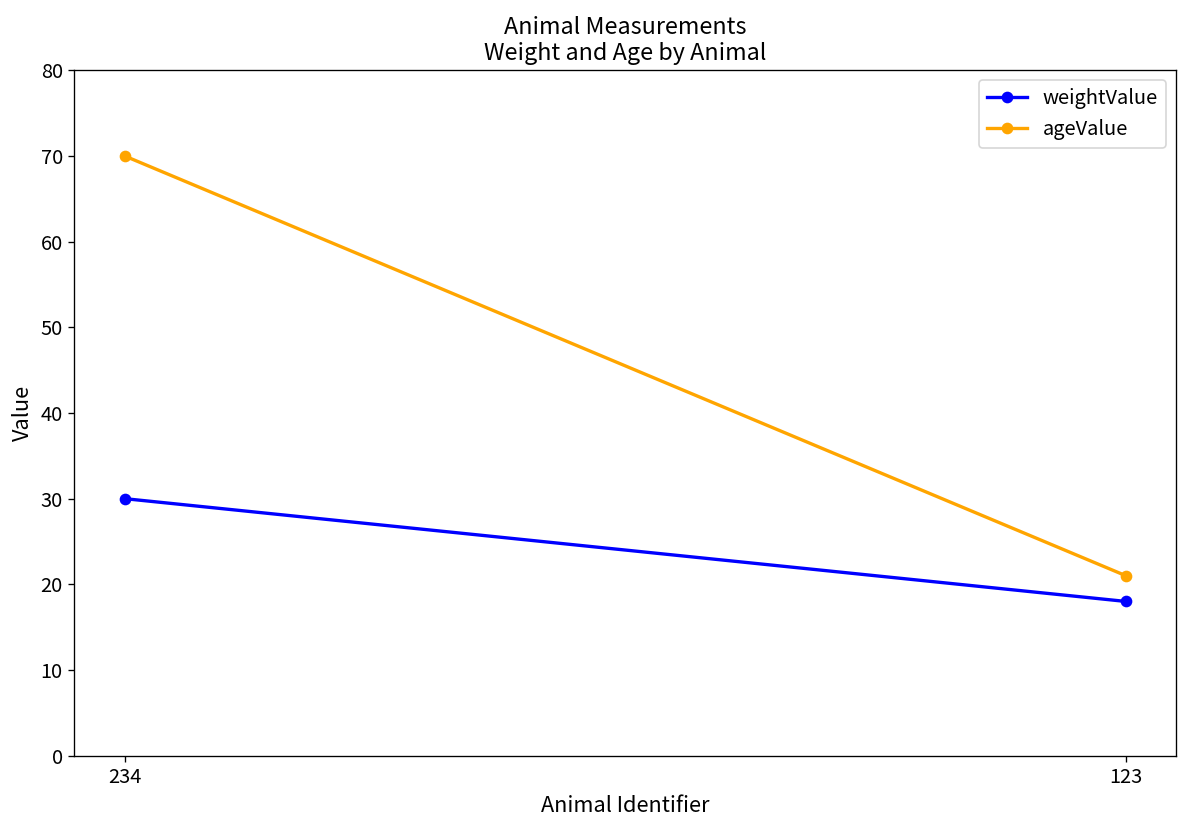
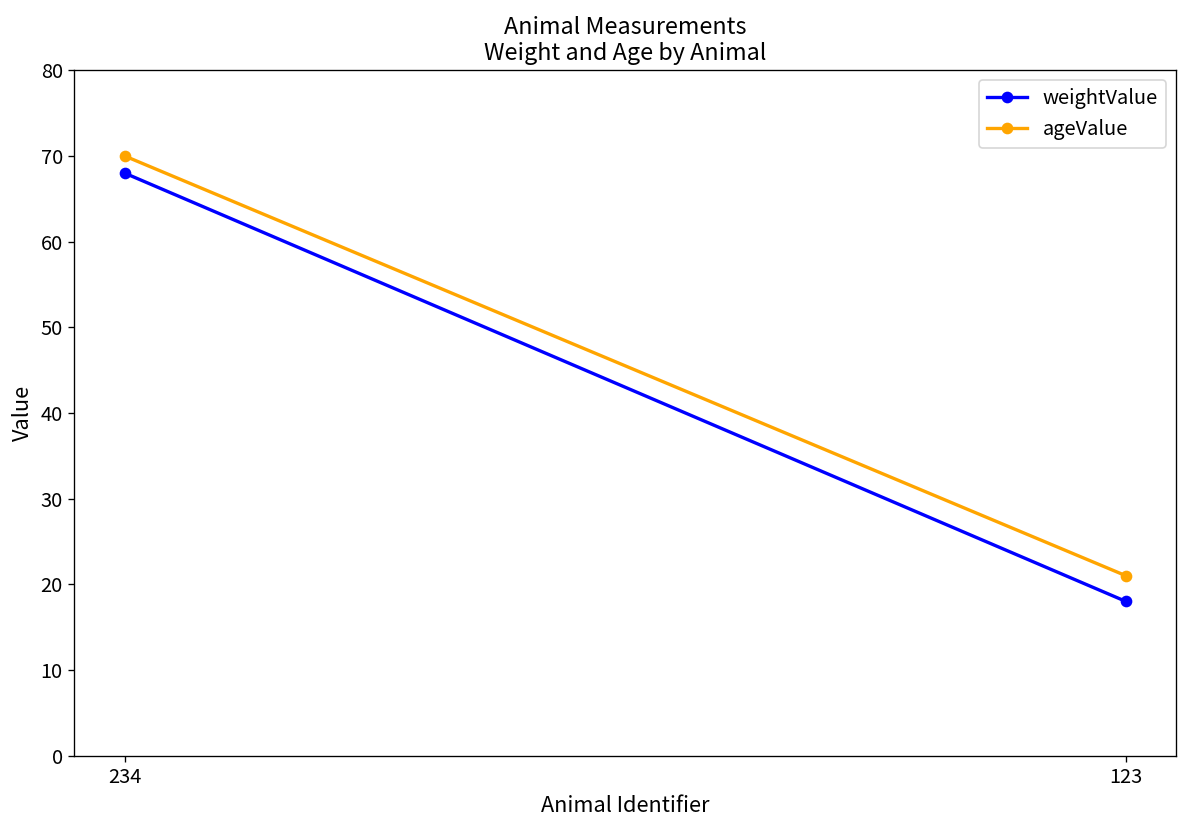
  {
    "weightValue": {
-     "234": 30,
+     "234": 68,
      "123": 18
    },
    "ageValue": {
      "234": 70,
      "123": 21
    }
  }
